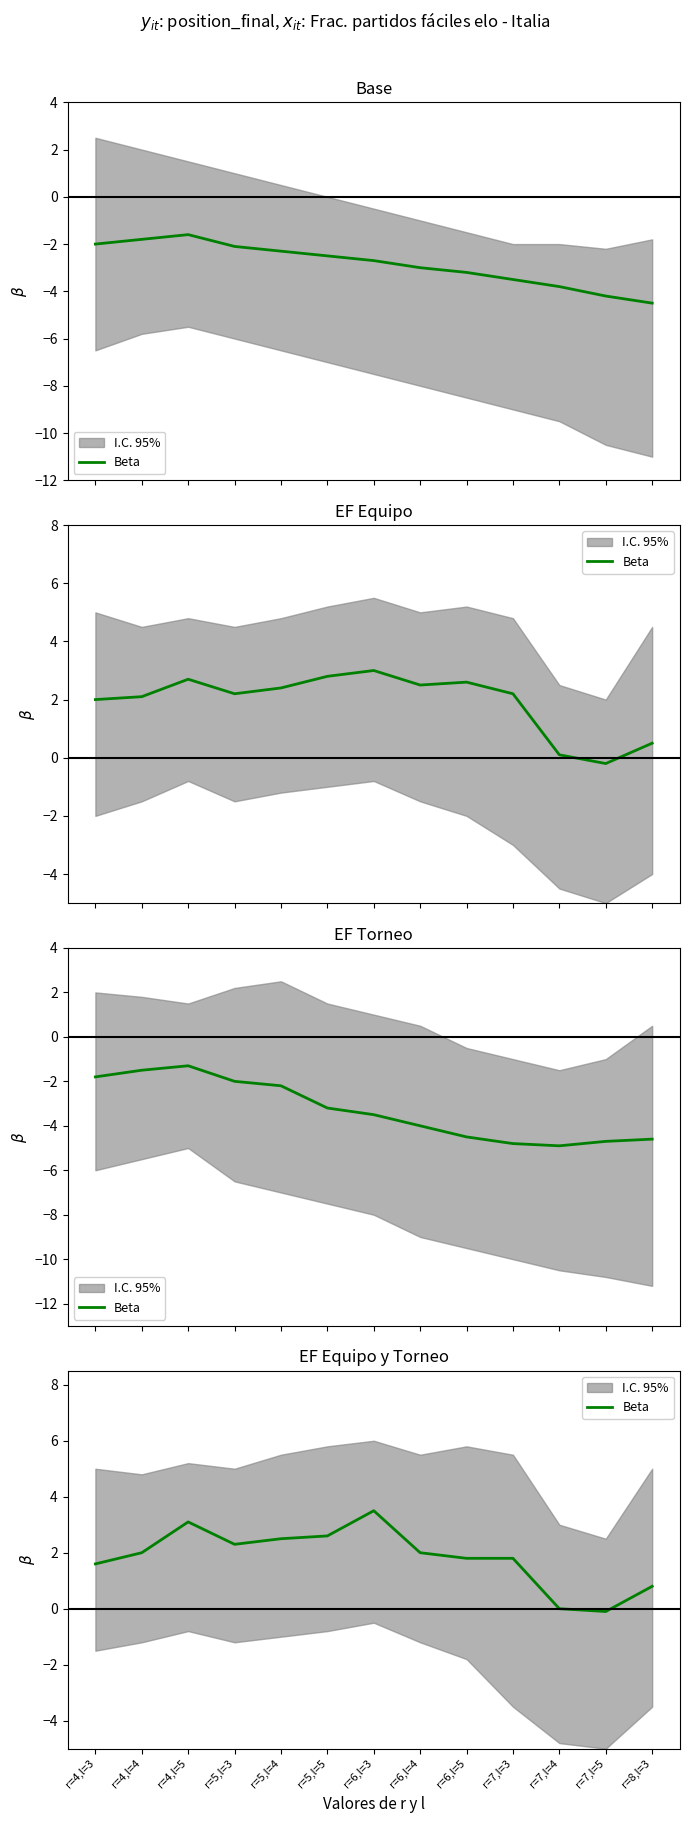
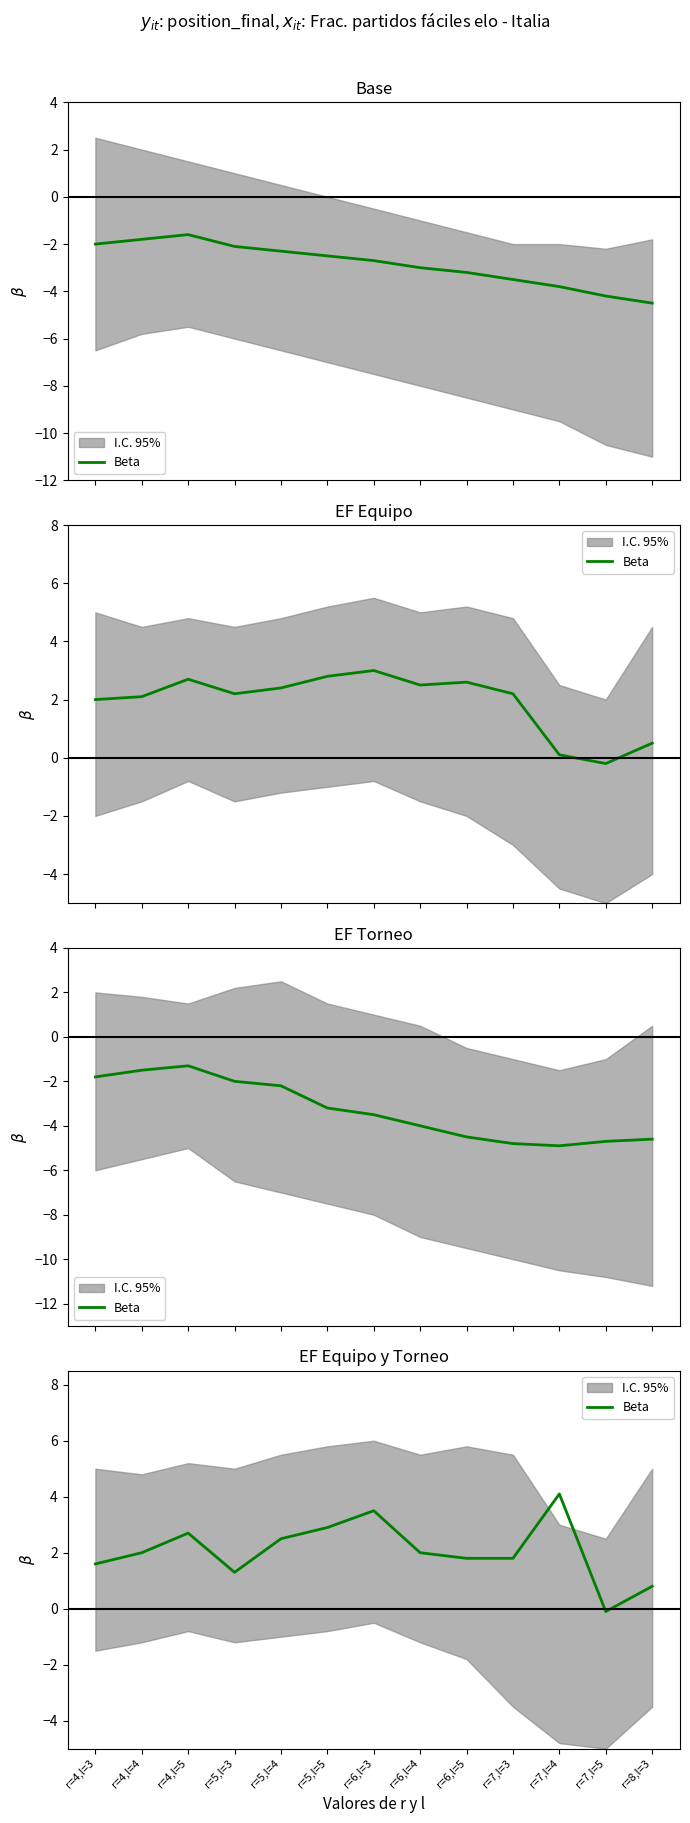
  {
    "EF Equipo y Torneo": {
      "Beta": {
        "r=4,l=3": 1.6,
        "r=4,l=4": 2.0,
-       "r=4,l=5": 3.1,
-       "r=5,l=3": 2.3,
+       "r=4,l=5": 2.7,
+       "r=5,l=3": 1.3,
        "r=5,l=4": 2.5,
-       "r=5,l=5": 2.6,
+       "r=5,l=5": 2.9,
        "r=6,l=3": 3.5,
        "r=6,l=4": 2.0,
        "r=6,l=5": 1.8,
        "r=7,l=3": 1.8,
-       "r=7,l=4": 0.0,
+       "r=7,l=4": 4.1,
        "r=7,l=5": -0.1,
        "r=8,l=3": 0.8
      }
    }
  }
